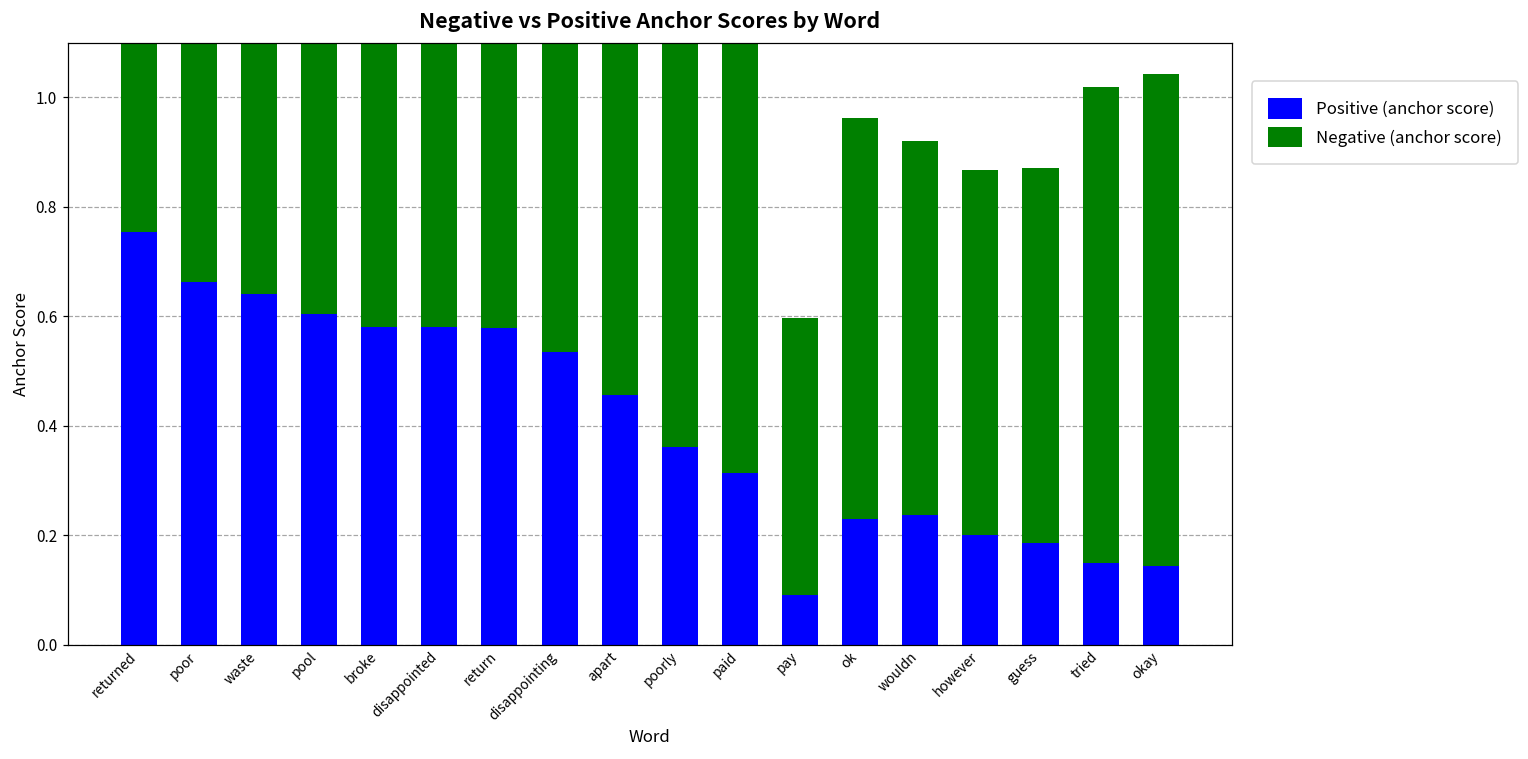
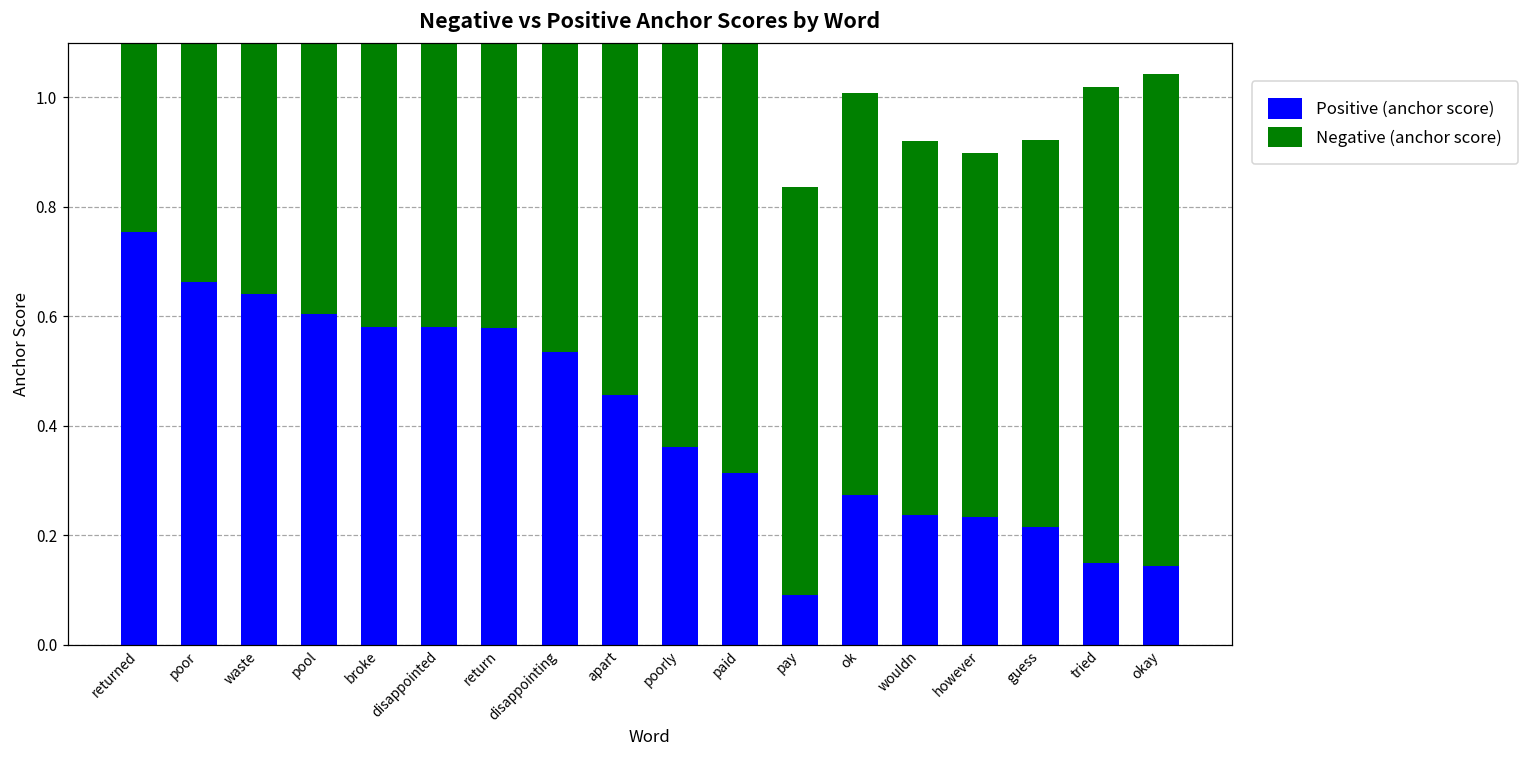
  {
    "Positive (anchor score)": {
      "returned": 0.75,
      "poor": 0.66,
      "waste": 0.64,
      "pool": 0.60,
      "broke": 0.58,
      "disappointed": 0.58,
      "return": 0.58,
      "disappointing": 0.54,
      "apart": 0.46,
      "poorly": 0.36,
      "paid": 0.31,
      "pay": 0.09,
-     "ok": 0.23,
+     "ok": 0.27,
      "wouldn": 0.24,
-     "however": 0.20,
-     "guess": 0.19,
+     "however": 0.23,
+     "guess": 0.21,
      "tried": 0.15,
      "okay": 0.14
    },
    "Negative (anchor score)": {
-     "pay": 0.51,
+     "pay": 0.75,
      "ok": 0.73,
      "wouldn": 0.68,
      "however": 0.67,
-     "guess": 0.69,
+     "guess": 0.71,
      "tried": 0.87,
      "okay": 0.90
    }
  }
